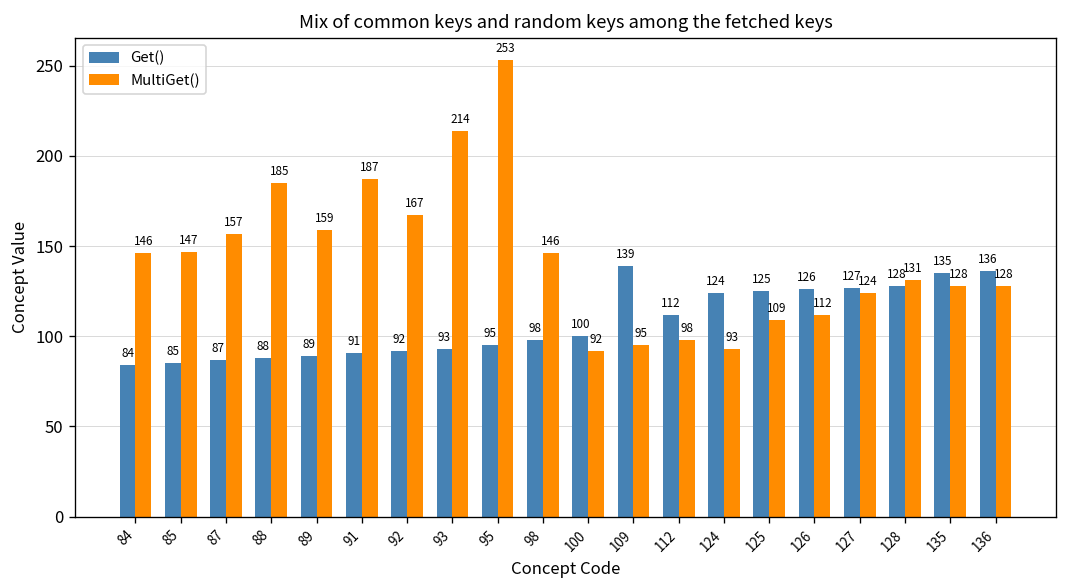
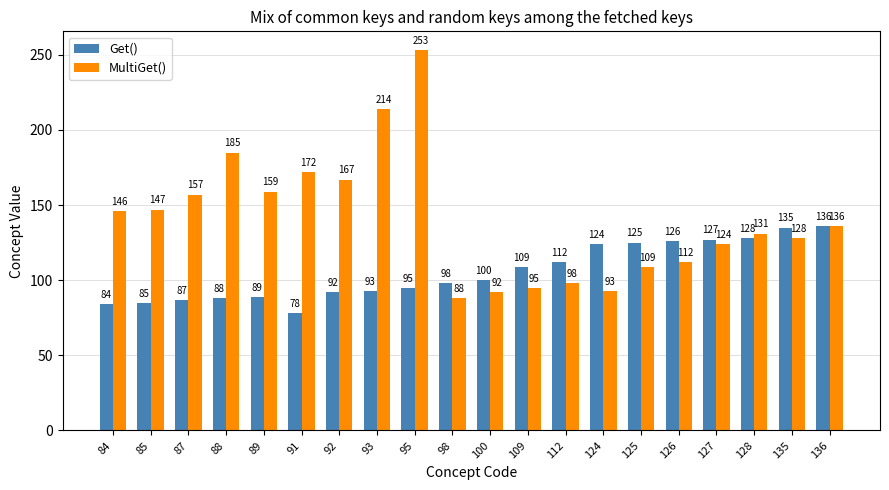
  {
    "Get()": {
      "84": 84,
      "85": 85,
      "87": 87,
      "88": 88,
      "89": 89,
-     "91": 91,
+     "91": 78,
      "92": 92,
      "93": 93,
      "95": 95,
      "98": 98,
      "100": 100,
-     "109": 139,
+     "109": 109,
      "112": 112,
      "124": 124,
      "125": 125,
      "126": 126,
      "127": 127,
      "128": 128,
      "135": 135
    },
    "MultiGet()": {
      "84": 146,
      "85": 147,
      "87": 157,
      "88": 185,
      "89": 159,
-     "91": 187,
+     "91": 172,
      "92": 167,
      "93": 214,
      "95": 253,
-     "98": 146,
+     "98": 88,
      "100": 92,
      "109": 95,
      "112": 98,
      "124": 93,
      "125": 109,
      "126": 112,
      "127": 124,
      "128": 131,
      "135": 128,
-     "136": 128
+     "136": 136
    }
  }
